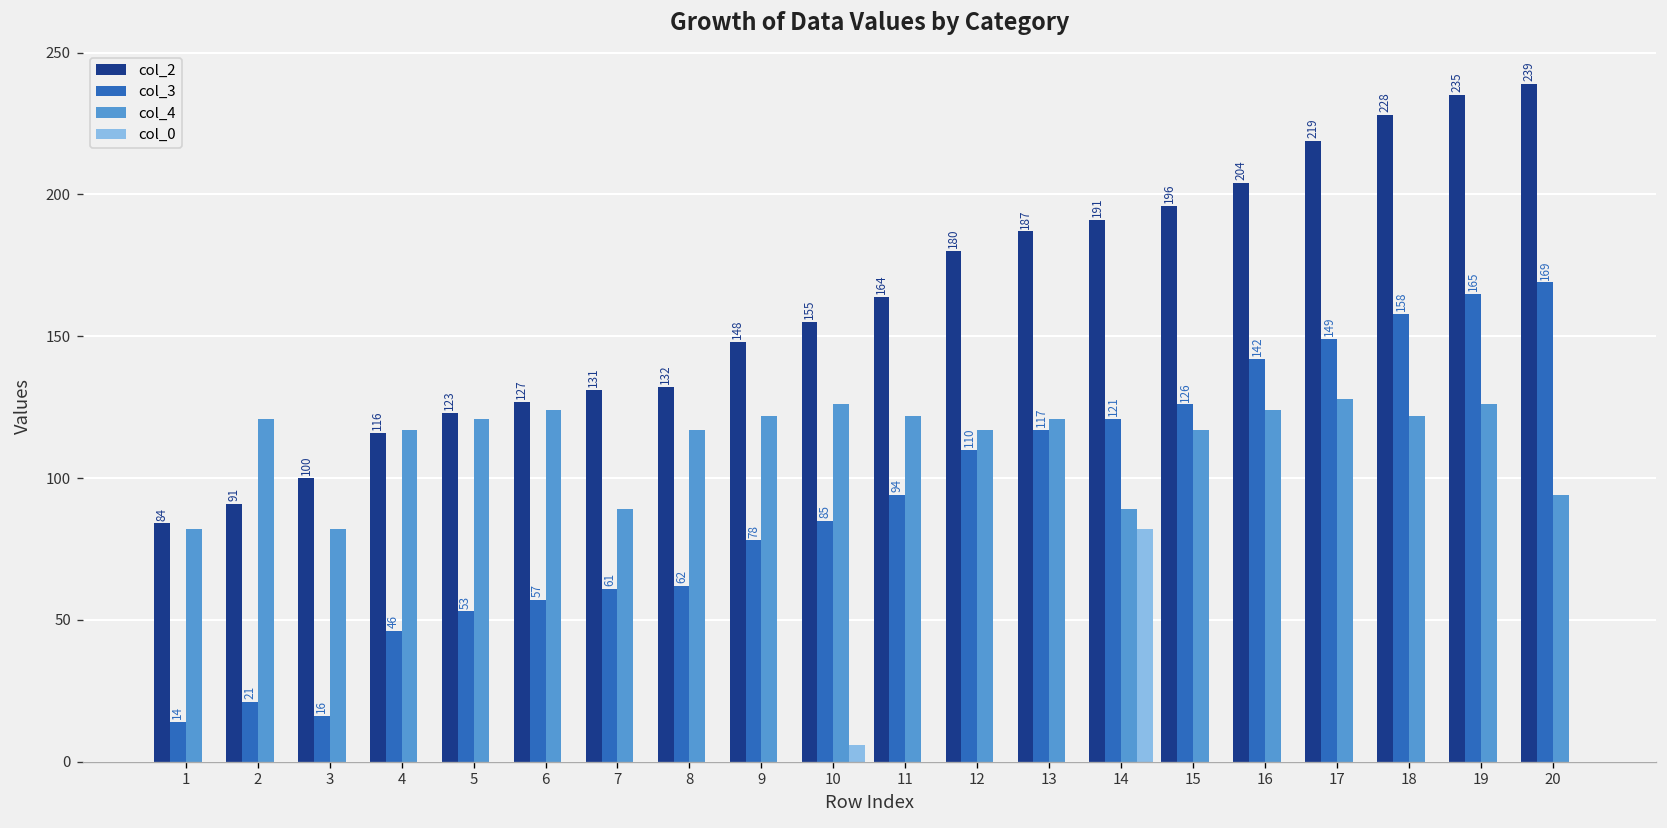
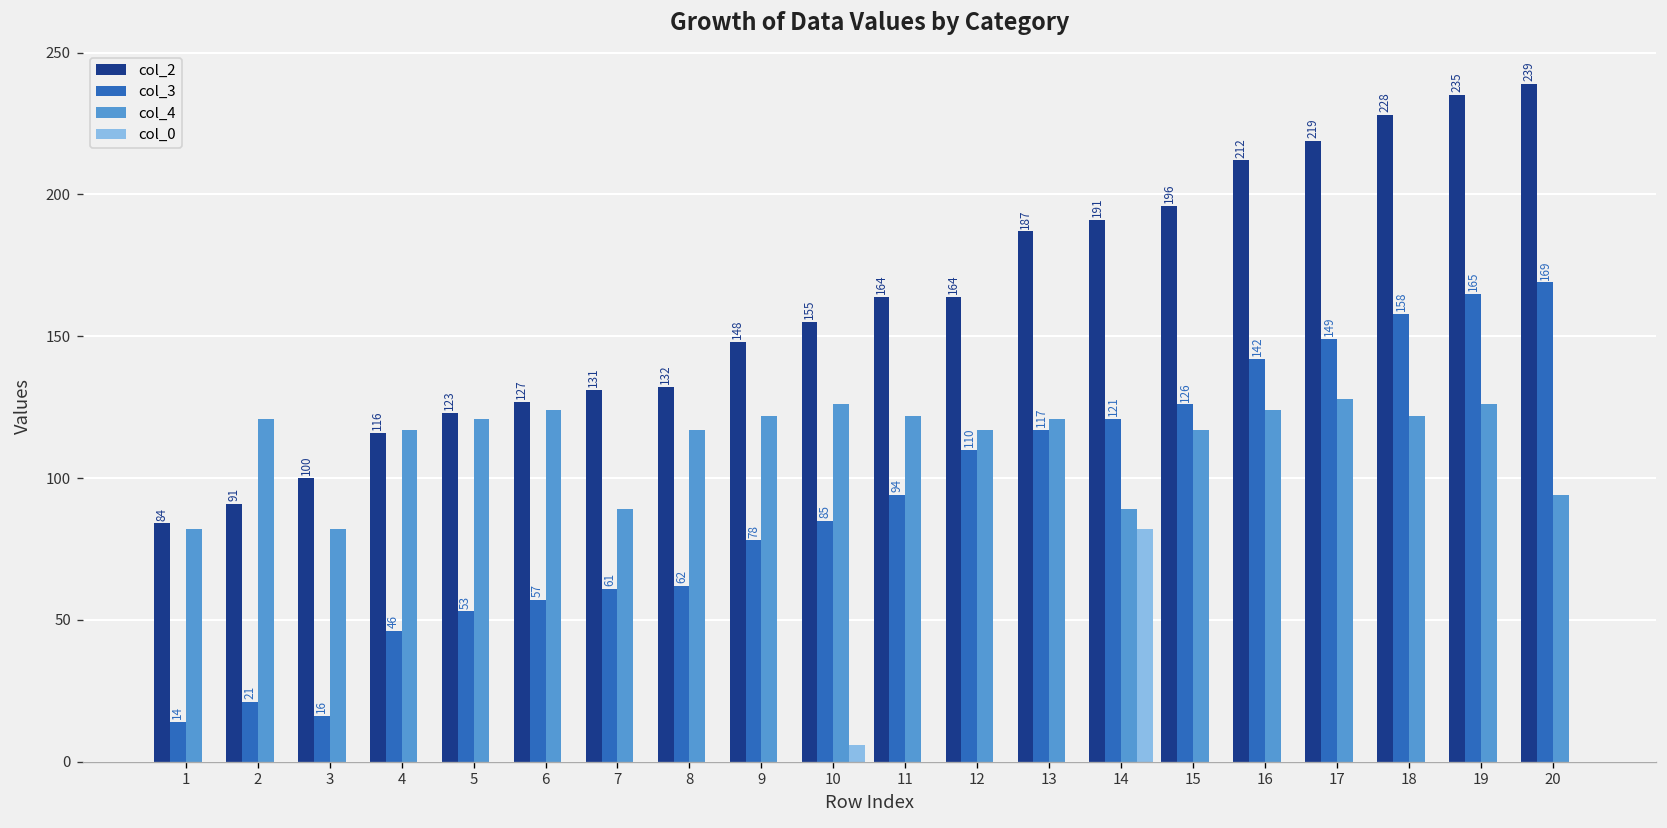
  {
    "col_2": {
      "1": 84,
      "2": 91,
      "3": 100,
      "4": 116,
      "5": 123,
      "6": 127,
      "7": 131,
      "8": 132,
      "9": 148,
      "10": 155,
      "11": 164,
-     "12": 180,
+     "12": 164,
      "13": 187,
      "14": 191,
      "15": 196,
-     "16": 204,
+     "16": 212,
      "17": 219,
      "18": 228,
      "19": 235,
      "20": 239
    },
    "col_3": {
      "1": 14,
      "2": 21,
      "3": 16,
      "4": 46,
      "5": 53,
      "6": 57,
      "7": 61,
      "8": 62,
      "9": 78,
      "10": 85,
      "11": 94,
      "12": 110,
      "13": 117,
      "14": 121,
      "15": 126,
      "16": 142,
      "17": 149,
      "18": 158,
      "19": 165,
      "20": 169
    },
    "col_4": {
      "1": 82,
      "2": 121,
      "3": 82,
      "4": 117,
      "5": 121,
      "6": 124,
      "7": 89,
      "8": 117,
      "9": 122,
      "10": 126,
      "11": 122,
      "12": 117,
      "13": 121,
      "14": 89,
      "15": 117,
      "16": 124,
      "17": 128,
      "18": 122,
      "19": 126,
      "20": 94
    },
    "col_0": {
      "1": 0,
      "2": 0,
      "3": 0,
      "4": 0,
      "5": 0,
      "6": 0,
      "7": 0,
      "8": 0,
      "9": 0,
      "10": 6,
      "11": 0,
      "12": 0,
      "13": 0,
      "14": 82,
      "15": 0,
      "16": 0,
      "17": 0,
      "18": 0,
      "19": 0,
      "20": 0
    }
  }
